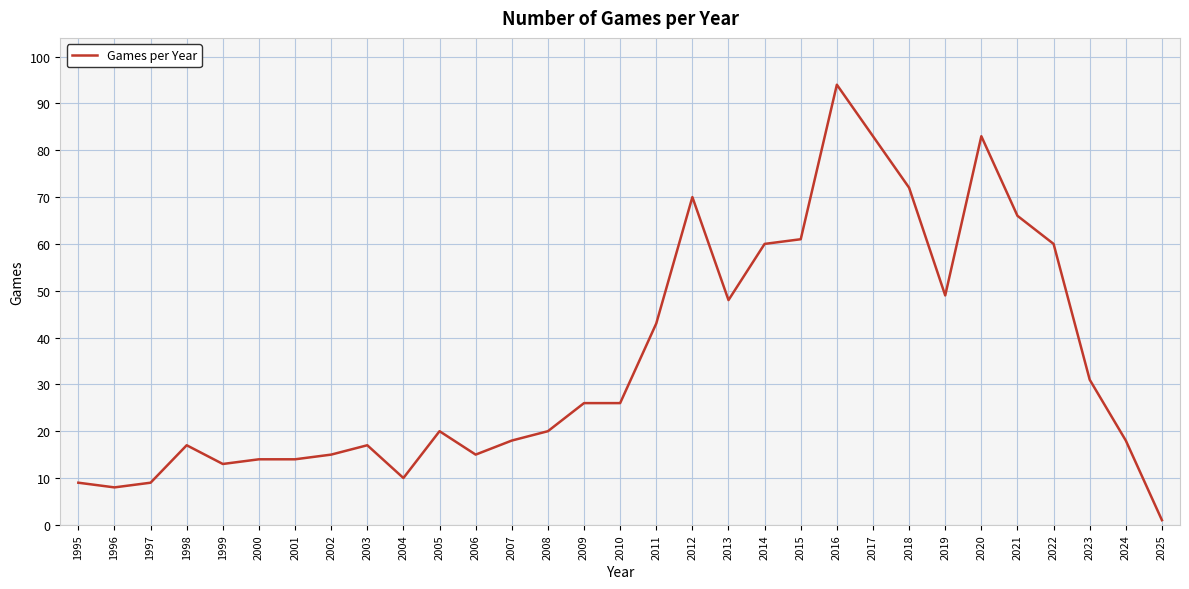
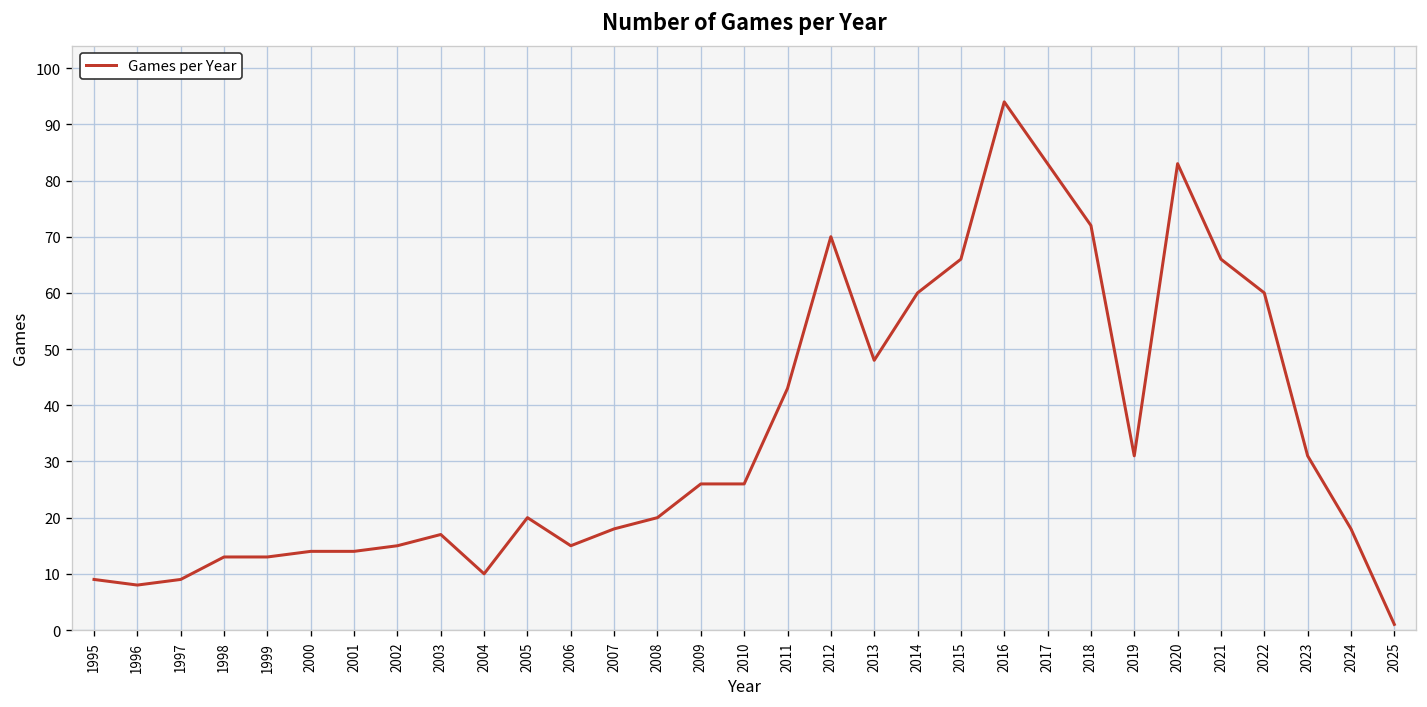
  {
    "1995": 9,
    "1996": 8,
    "1997": 9,
-   "1998": 17,
+   "1998": 13,
    "1999": 13,
    "2000": 14,
    "2001": 14,
    "2002": 15,
    "2003": 17,
    "2004": 10,
    "2005": 20,
    "2006": 15,
    "2007": 18,
    "2008": 20,
    "2009": 26,
    "2010": 26,
    "2011": 43,
    "2012": 70,
    "2013": 48,
    "2014": 60,
-   "2015": 61,
+   "2015": 66,
    "2016": 94,
    "2017": 83,
    "2018": 72,
-   "2019": 49,
+   "2019": 31,
    "2020": 83,
    "2021": 66,
    "2022": 60,
    "2023": 31,
    "2024": 18,
    "2025": 1
  }
